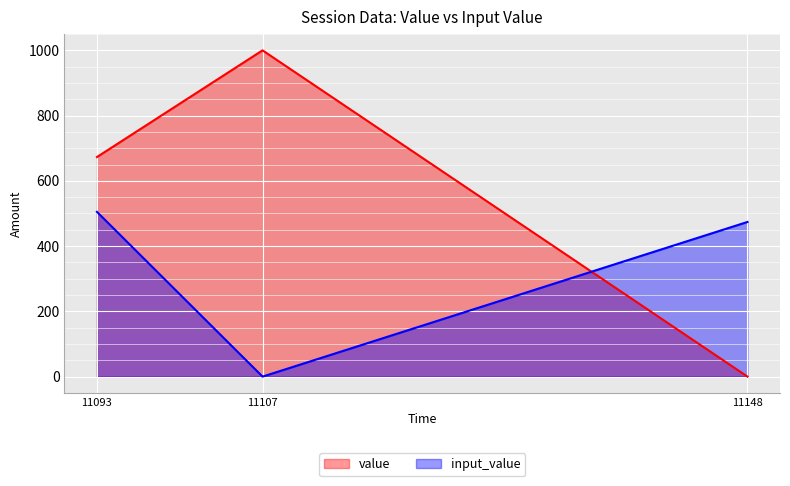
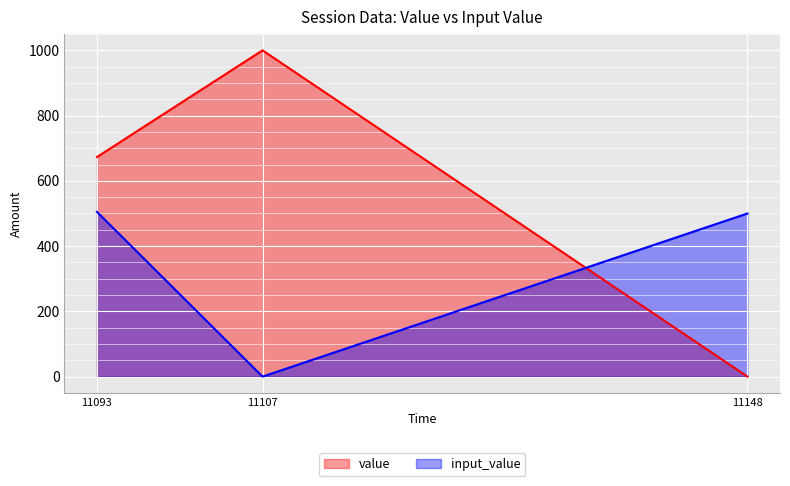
  {
    "value": {
      "11093": 670,
      "11107": 1000,
      "11148": 0
    },
    "input_value": {
      "11093": 510,
      "11107": 0,
-     "11148": 470
+     "11148": 500
    }
  }
